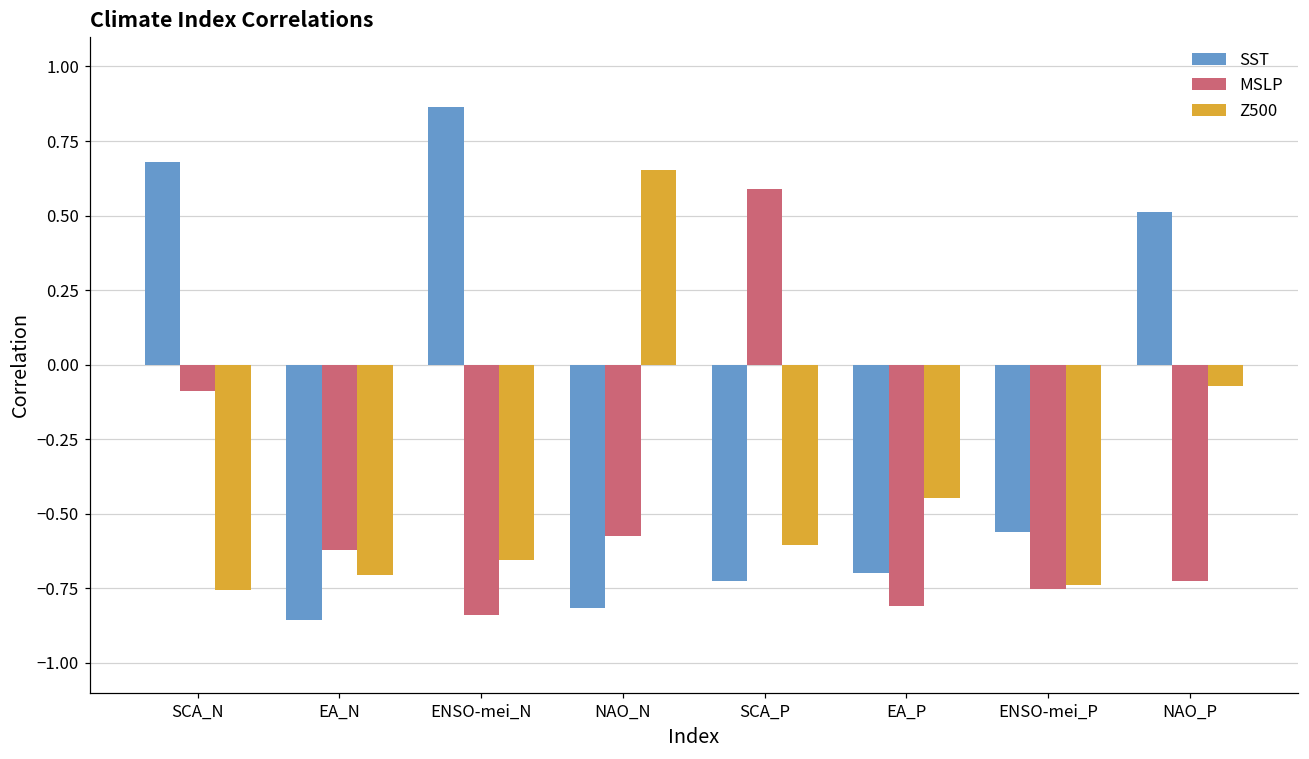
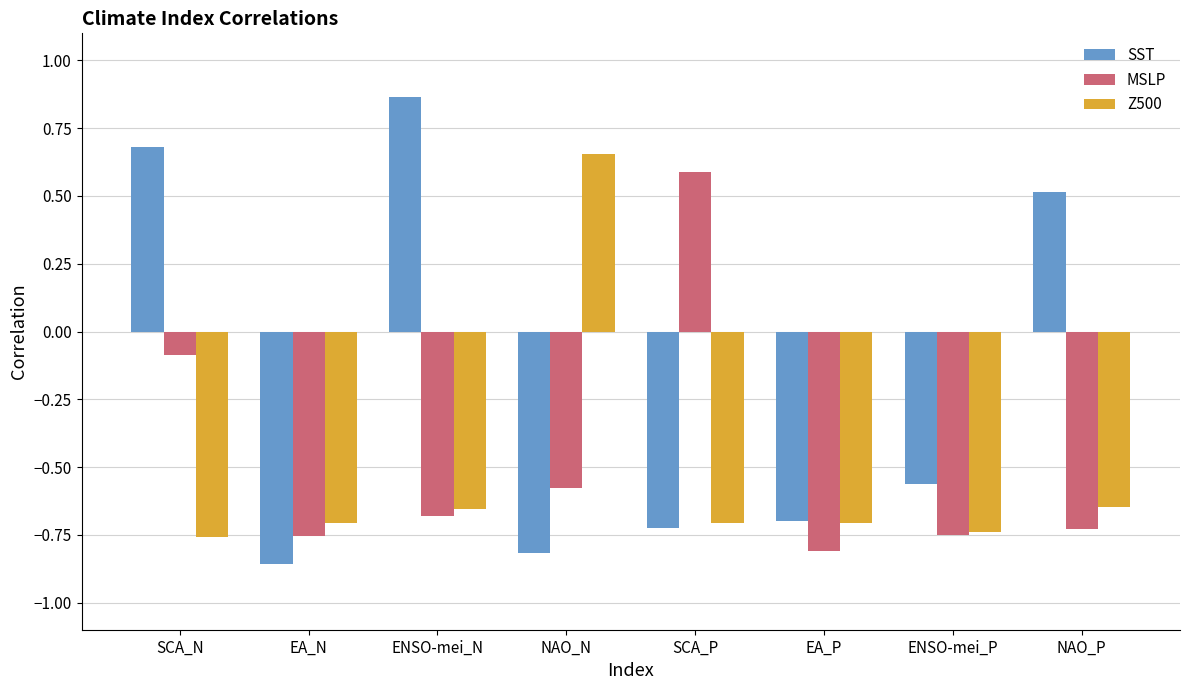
  {
    "SST": {
      "SCA_N": 0.68,
      "EA_N": -0.86,
      "ENSO-mei_N": 0.86,
      "NAO_N": -0.82,
      "SCA_P": -0.72,
      "EA_P": -0.70,
      "ENSO-mei_P": -0.56,
      "NAO_P": 0.51
    },
    "MSLP": {
      "SCA_N": -0.09,
-     "EA_N": -0.62,
-     "ENSO-mei_N": -0.84,
+     "EA_N": -0.75,
+     "ENSO-mei_N": -0.68,
      "NAO_N": -0.58,
      "SCA_P": 0.59,
      "EA_P": -0.81,
      "ENSO-mei_P": -0.75,
      "NAO_P": -0.73
    },
    "Z500": {
      "SCA_N": -0.76,
      "EA_N": -0.71,
      "ENSO-mei_N": -0.65,
      "NAO_N": 0.65,
-     "SCA_P": -0.60,
-     "EA_P": -0.45,
+     "SCA_P": -0.71,
+     "EA_P": -0.71,
      "ENSO-mei_P": -0.74,
-     "NAO_P": -0.07
+     "NAO_P": -0.65
    }
  }
